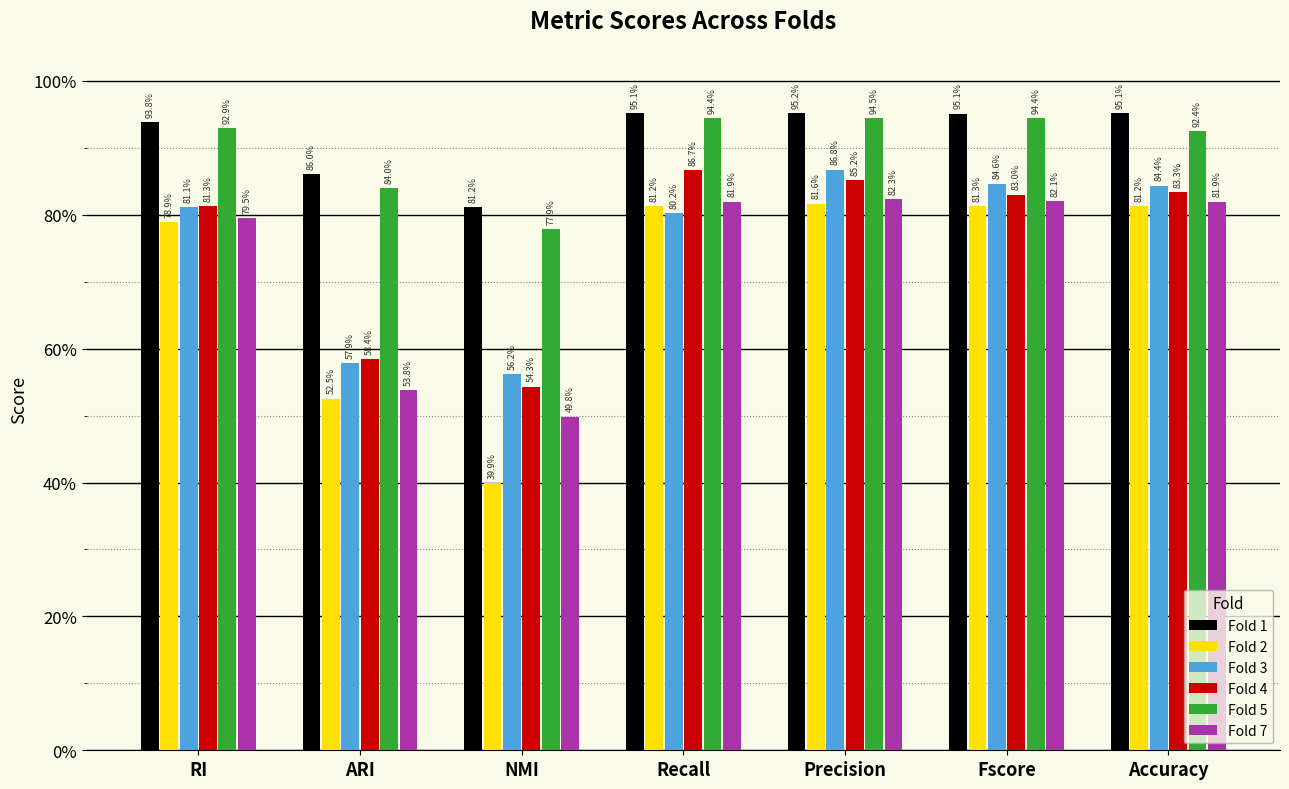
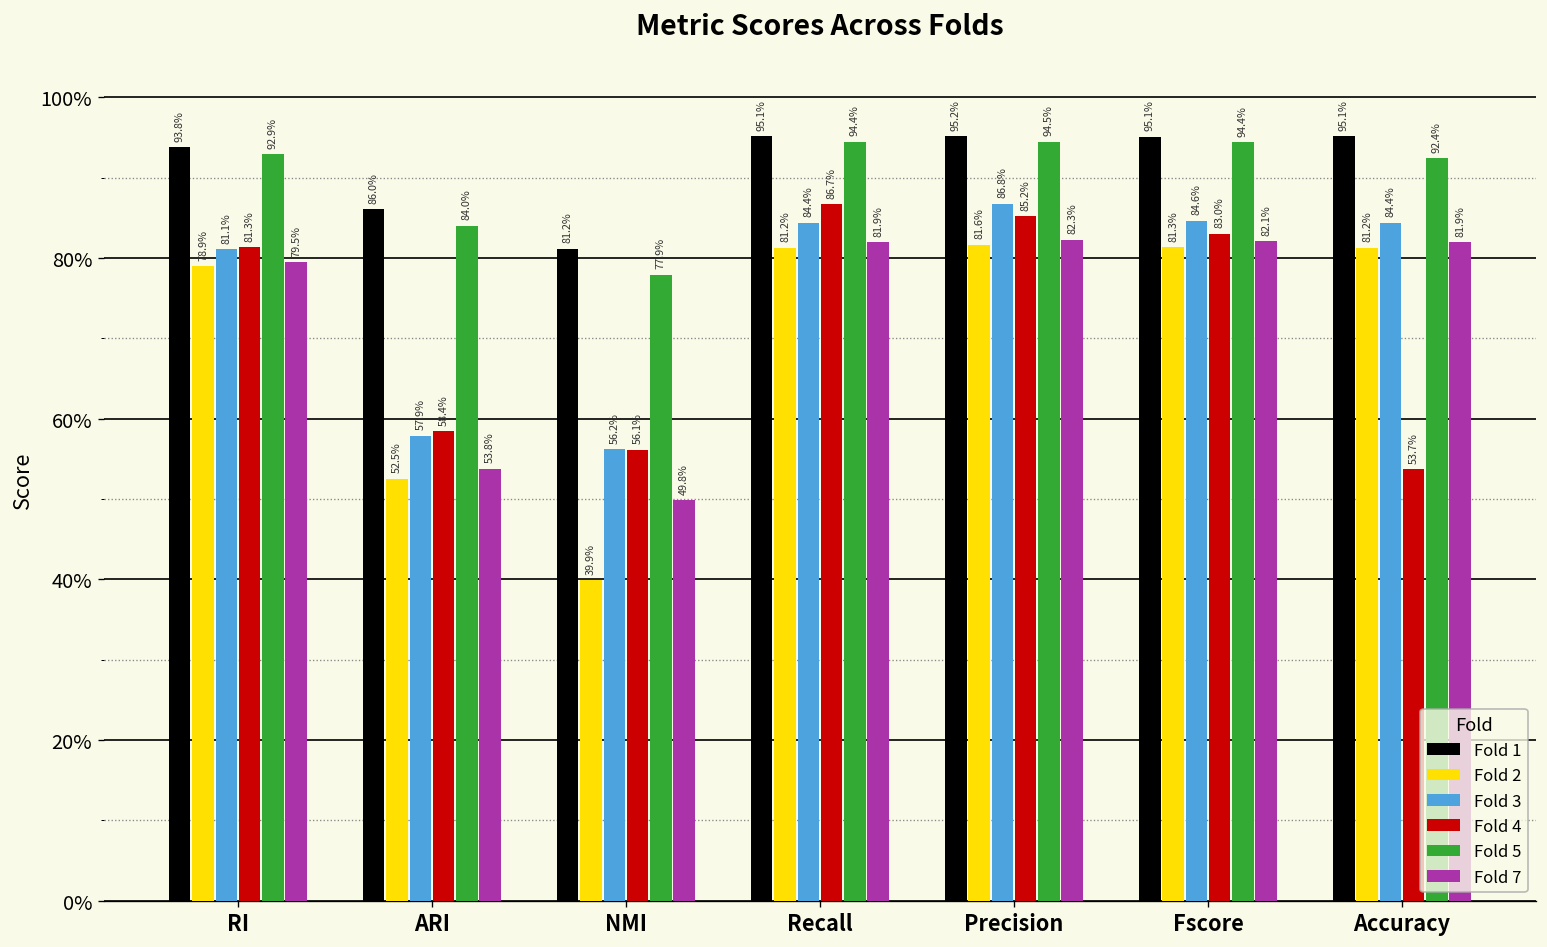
  {
    "Fold 1": {
      "RI": "93.8%",
      "ARI": "86.0%",
      "NMI": "81.2%",
      "Recall": "95.1%",
      "Precision": "95.2%",
      "Fscore": "95.1%",
      "Accuracy": "95.1%"
    },
    "Fold 2": {
      "RI": "78.9%",
      "ARI": "52.5%",
      "NMI": "39.9%",
      "Recall": "81.2%",
      "Precision": "81.6%",
      "Fscore": "81.3%",
      "Accuracy": "81.2%"
    },
    "Fold 3": {
      "RI": "81.1%",
      "ARI": "57.9%",
      "NMI": "56.2%",
-     "Recall": "80.2%",
+     "Recall": "84.4%",
      "Precision": "86.8%",
      "Fscore": "84.6%",
      "Accuracy": "84.4%"
    },
    "Fold 4": {
      "RI": "81.3%",
      "ARI": "58.4%",
-     "NMI": "54.3%",
+     "NMI": "56.1%",
      "Recall": "86.7%",
      "Precision": "85.2%",
      "Fscore": "83.0%",
-     "Accuracy": "83.3%"
+     "Accuracy": "53.7%"
    },
    "Fold 5": {
      "RI": "92.9%",
      "ARI": "84.0%",
      "NMI": "77.9%",
      "Recall": "94.4%",
      "Precision": "94.5%",
      "Fscore": "94.4%",
      "Accuracy": "92.4%"
    },
    "Fold 7": {
      "RI": "79.5%",
      "ARI": "53.8%",
      "NMI": "49.8%",
      "Recall": "81.9%",
      "Precision": "82.3%",
      "Fscore": "82.1%",
      "Accuracy": "81.9%"
    }
  }
